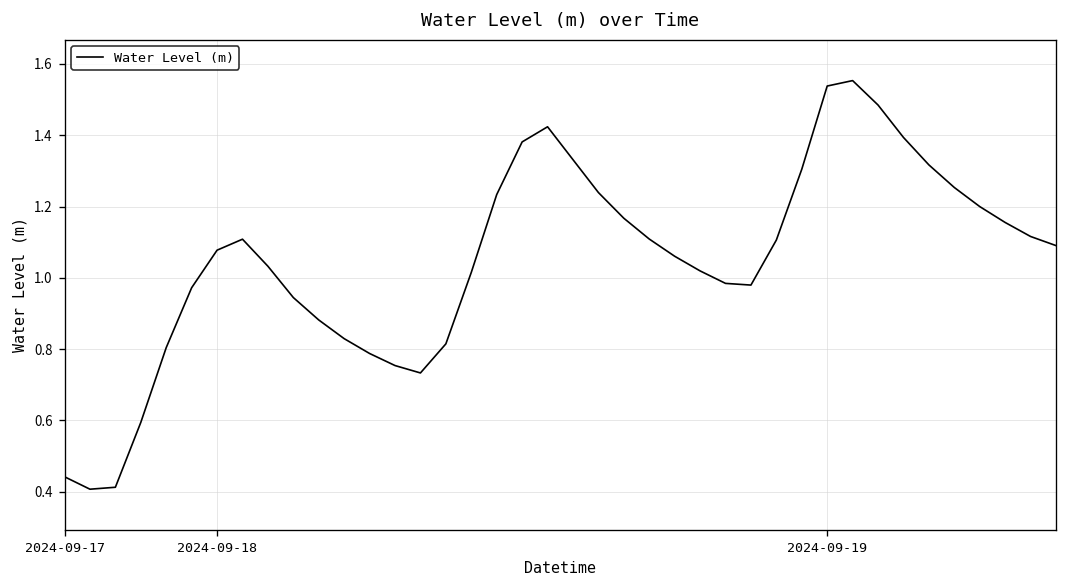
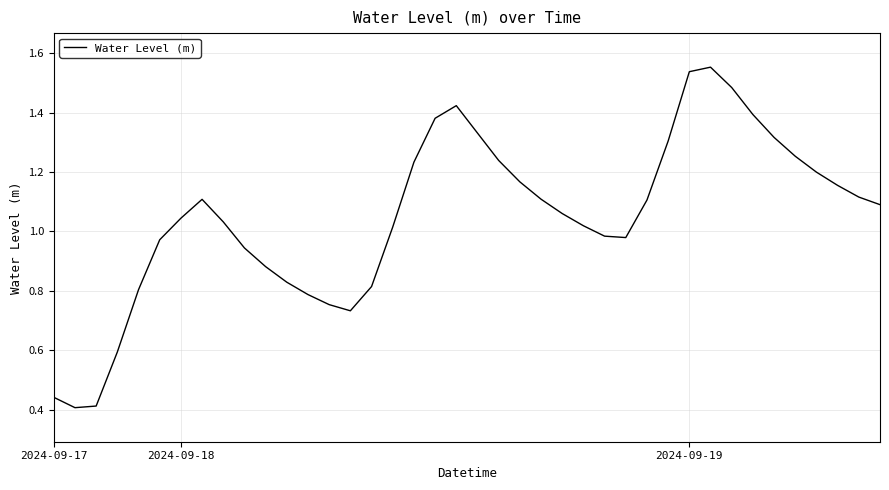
  {
    "2024-09-17": 0.44,
-   "2024-09-18": 1.08,
+   "2024-09-18": 1.04,
    "2024-09-19": 1.54
  }
